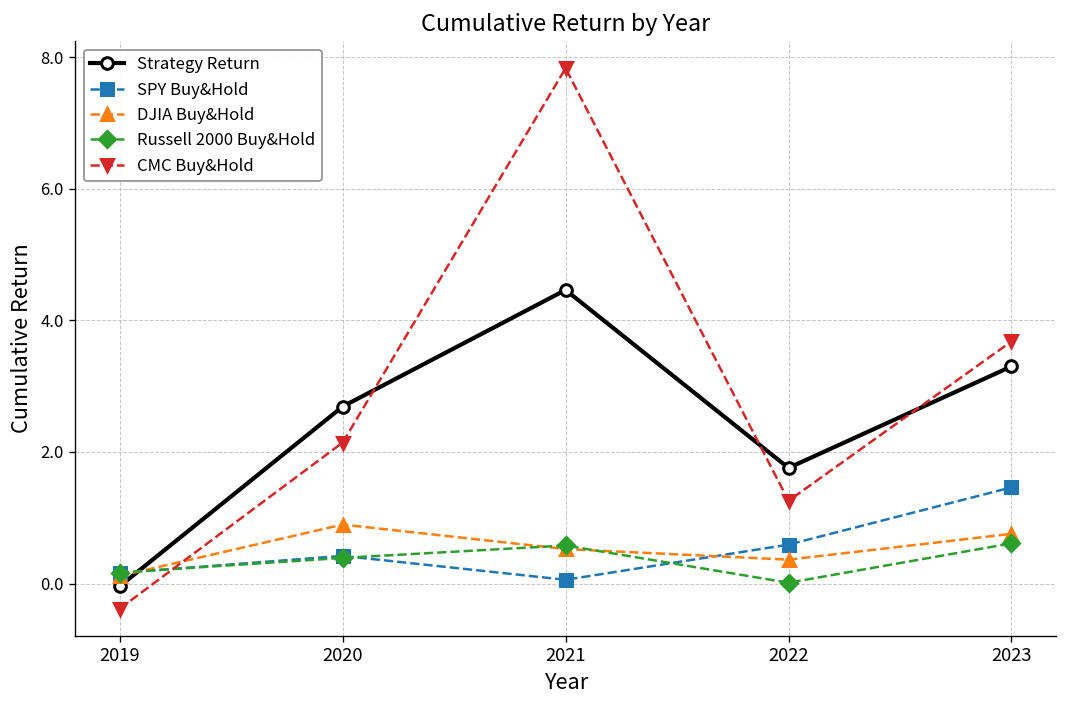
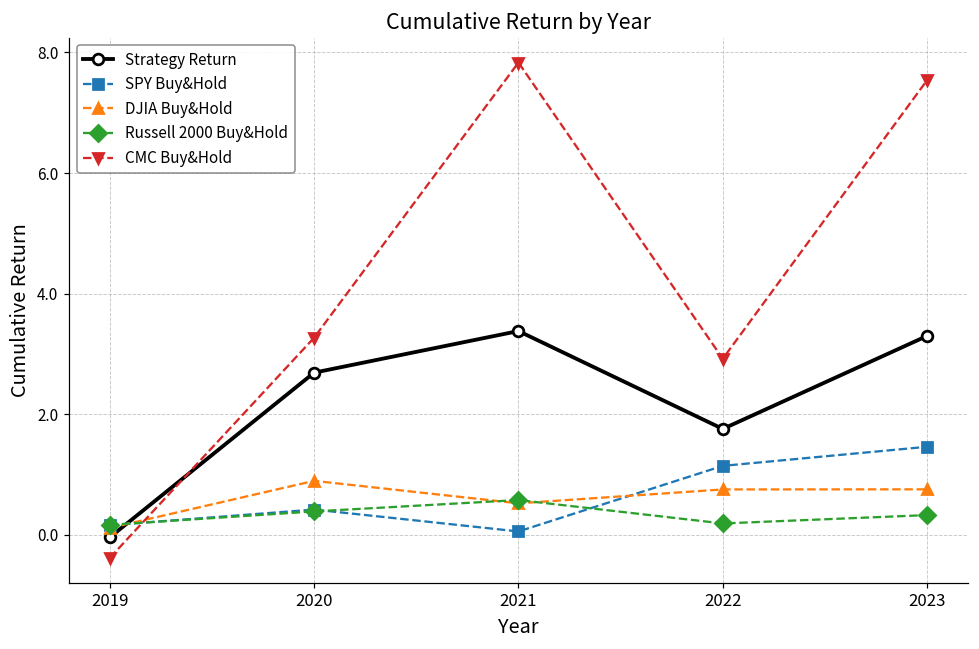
  {
    "Strategy Return": {
      "2019": 0.0,
      "2020": 2.7,
-     "2021": 4.5,
+     "2021": 3.4,
      "2022": 1.8,
      "2023": 3.3
    },
    "SPY Buy&Hold": {
      "2021": 0.1,
-     "2022": 0.6,
+     "2022": 1.1,
      "2023": 1.5
    },
    "DJIA Buy&Hold": {
      "2020": 0.9,
      "2021": 0.5,
-     "2022": 0.4,
+     "2022": 0.8,
      "2023": 0.8
    },
    "Russell 2000 Buy&Hold": {
      "2021": 0.6,
-     "2022": 0.0,
-     "2023": 0.6
+     "2022": 0.2,
+     "2023": 0.3
    },
    "CMC Buy&Hold": {
      "2019": -0.4,
-     "2020": 2.1,
+     "2020": 3.3,
      "2021": 7.8,
-     "2022": 1.3,
-     "2023": 3.7
+     "2022": 2.9,
+     "2023": 7.5
    }
  }
